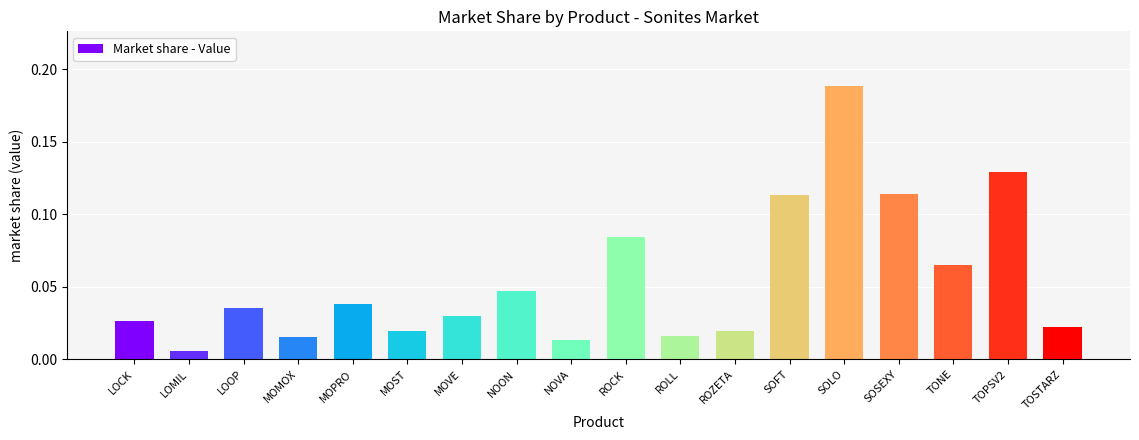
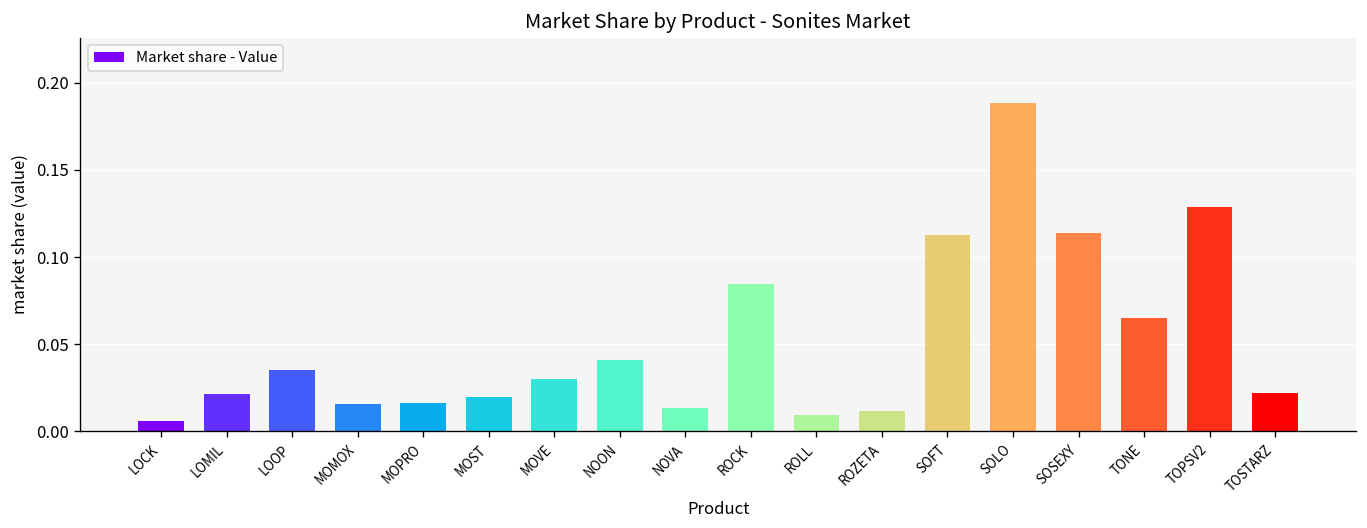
  {
-   "LOCK": 0.027,
-   "LOMIL": 0.005,
+   "LOCK": 0.006,
+   "LOMIL": 0.021,
    "LOOP": 0.035,
    "MOMOX": 0.015,
-   "MOPRO": 0.038,
+   "MOPRO": 0.016,
    "MOST": 0.019,
    "MOVE": 0.030,
-   "NOON": 0.047,
+   "NOON": 0.041,
    "NOVA": 0.013,
    "ROCK": 0.084,
-   "ROLL": 0.016,
-   "ROZETA": 0.019,
+   "ROLL": 0.009,
+   "ROZETA": 0.012,
    "SOFT": 0.113,
    "SOLO": 0.188,
    "SOSEXY": 0.114,
    "TONE": 0.065,
    "TOPSV2": 0.129,
    "TOSTARZ": 0.022
  }
